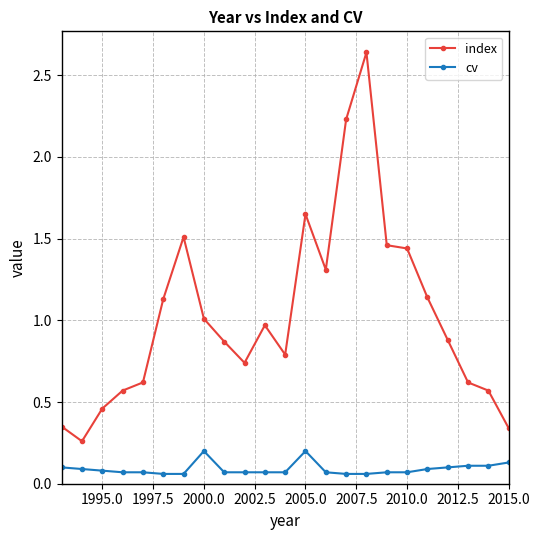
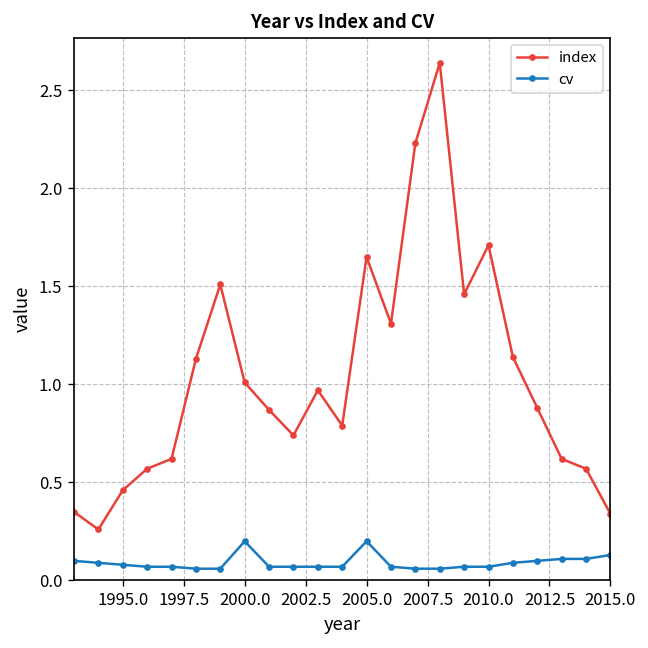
  {
    "index": {
      "1995.0": 0.46,
      "2000.0": 1.01,
      "2005.0": 1.65,
-     "2010.0": 1.44,
+     "2010.0": 1.71,
      "2015.0": 0.34
    },
    "cv": {
      "1995.0": 0.08,
      "2000.0": 0.20,
      "2005.0": 0.20,
      "2010.0": 0.07,
      "2015.0": 0.13
    }
  }
